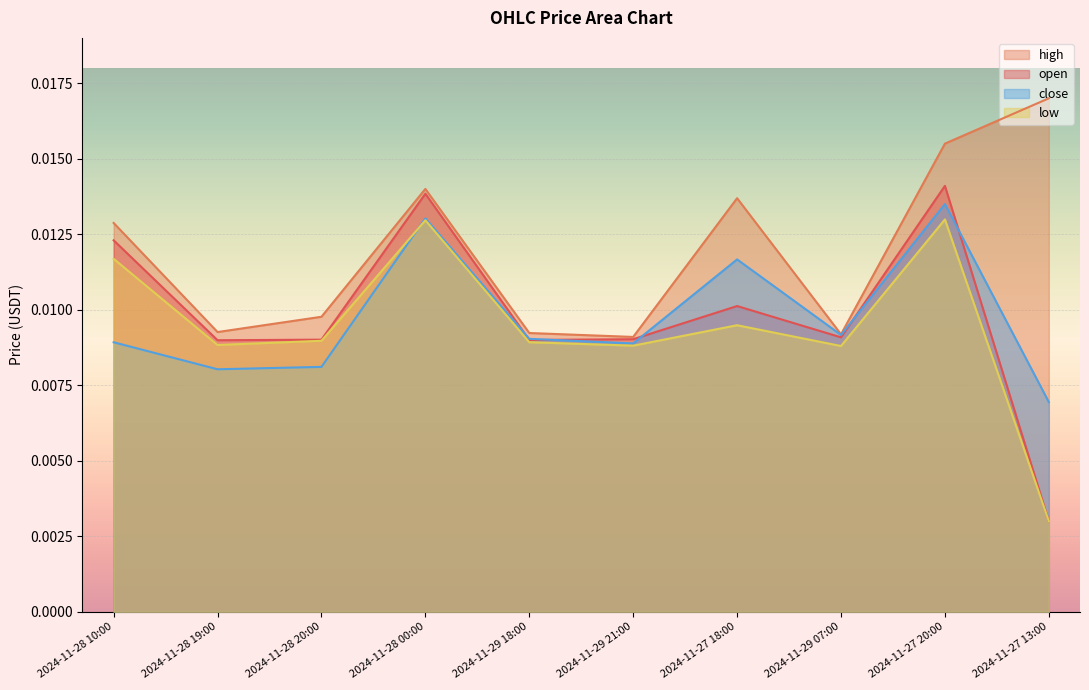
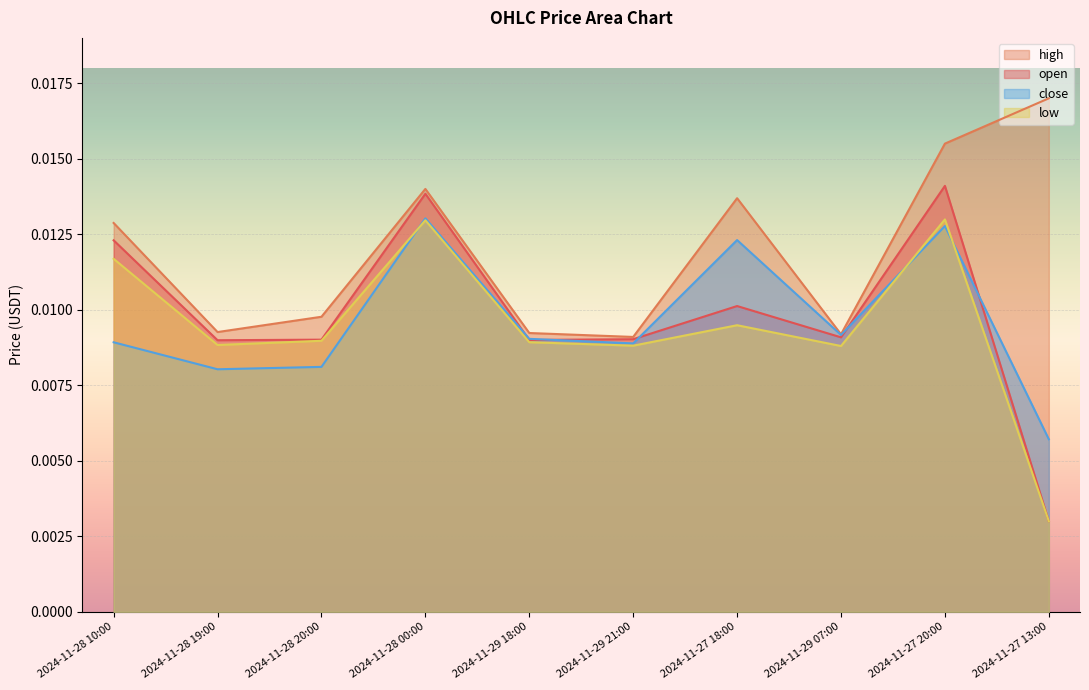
  {
    "close": {
      "2024-11-28 10:00": 0.0089,
      "2024-11-28 19:00": 0.0080,
      "2024-11-28 20:00": 0.0081,
-     "2024-11-27 18:00": 0.0117,
-     "2024-11-27 20:00": 0.0135,
-     "2024-11-27 13:00": 0.0069
+     "2024-11-27 18:00": 0.0123,
+     "2024-11-27 20:00": 0.0128,
+     "2024-11-27 13:00": 0.0057
    }
  }
